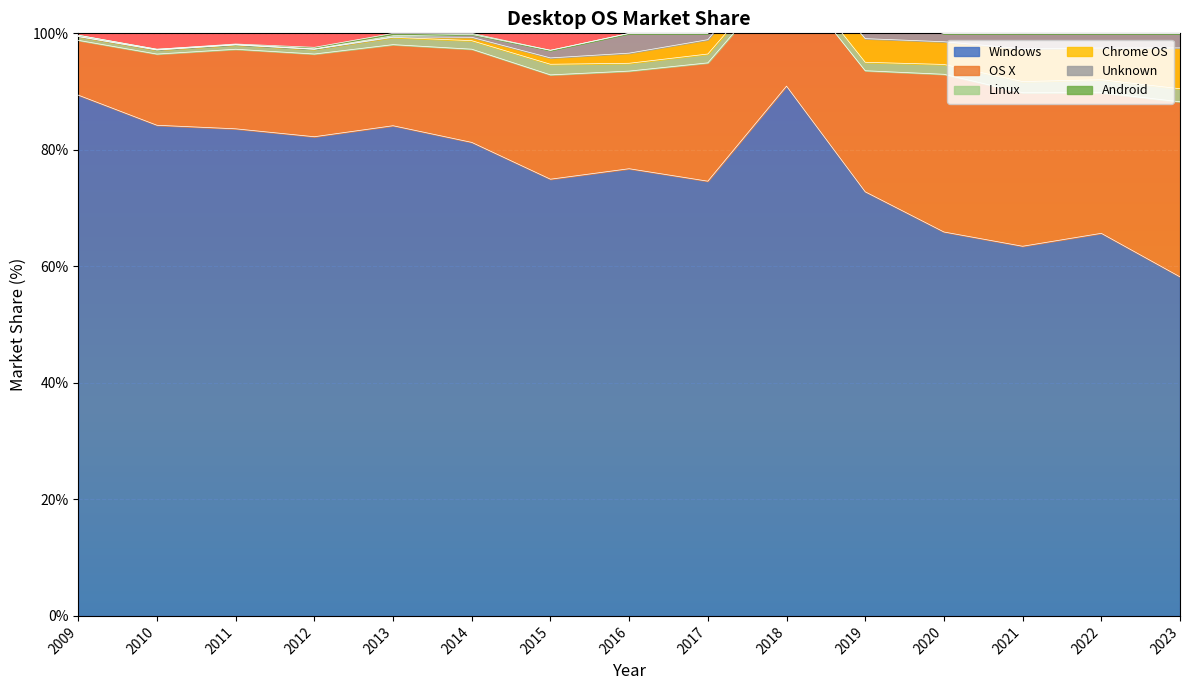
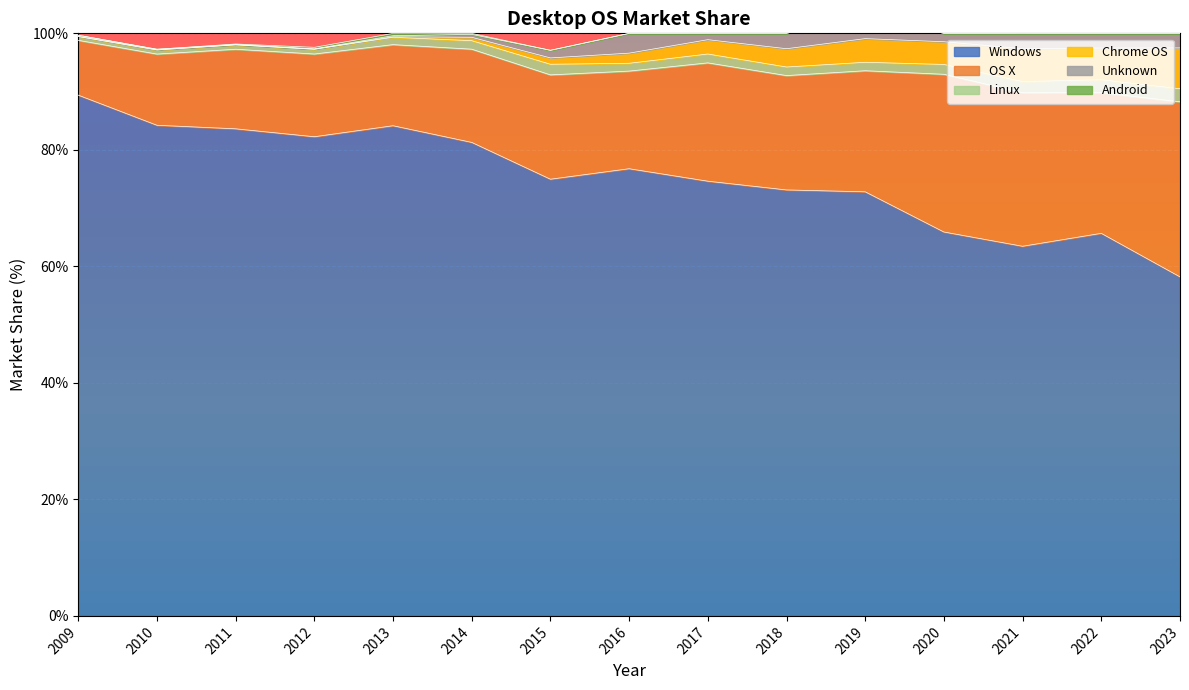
  {
    "Windows": {
      "2009": "89%",
      "2010": "84%",
      "2011": "84%",
      "2012": "82%",
      "2013": "84%",
      "2014": "81%",
      "2015": "75%",
      "2016": "77%",
      "2017": "75%",
-     "2018": "91%",
+     "2018": "73%",
      "2019": "73%",
      "2020": "66%",
      "2021": "63%",
      "2022": "66%",
      "2023": "58%"
    },
    "OS X": {
      "2009": "9%",
      "2010": "12%",
      "2011": "14%",
      "2012": "14%",
      "2013": "14%",
      "2014": "16%",
      "2015": "18%",
      "2016": "17%",
      "2017": "20%",
      "2019": "21%",
      "2020": "27%",
      "2023": "30%"
    },
    "Chrome OS": {
      "2014": "1%",
      "2015": "1%",
      "2016": "2%",
      "2017": "2%",
      "2019": "4%",
      "2020": "4%",
      "2023": "7%"
    }
  }
